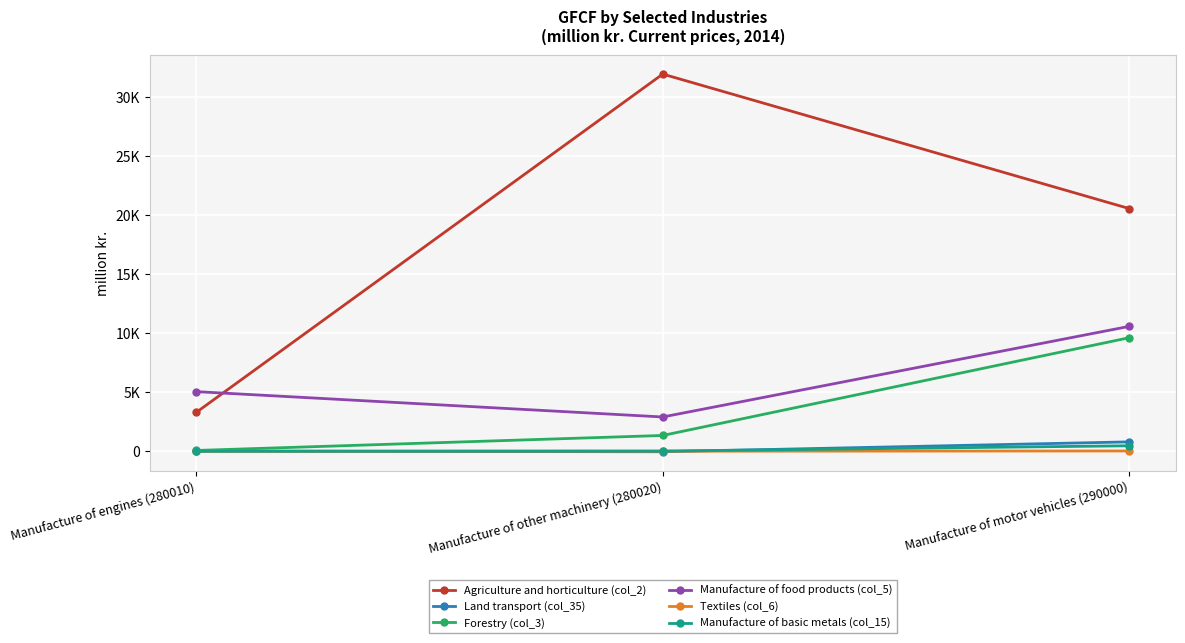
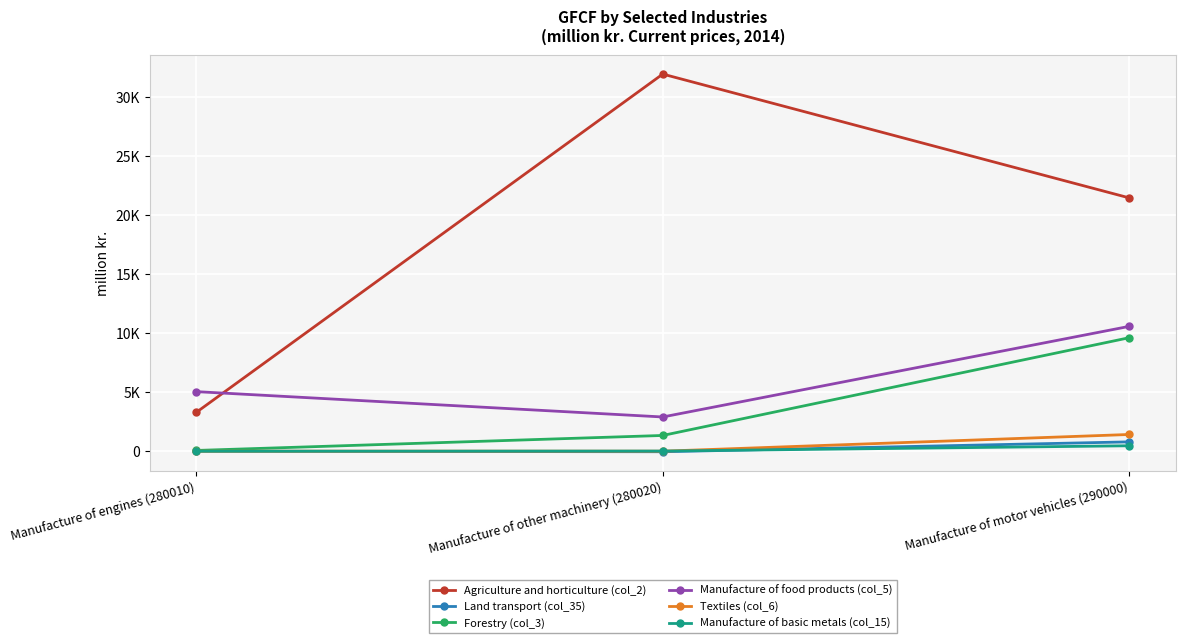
  {
    "Agriculture and horticulture (col_2)": {
      "Manufacture of engines (280010)": 3300,
      "Manufacture of other machinery (280020)": 32000,
-     "Manufacture of motor vehicles (290000)": 20600
+     "Manufacture of motor vehicles (290000)": 21500
    },
    "Land transport (col_35)": {
      "Manufacture of motor vehicles (290000)": 800
    },
    "Manufacture of food products (col_5)": {
      "Manufacture of engines (280010)": 5000,
      "Manufacture of other machinery (280020)": 2900,
      "Manufacture of motor vehicles (290000)": 10600
    },
    "Textiles (col_6)": {
-     "Manufacture of motor vehicles (290000)": 0
+     "Manufacture of motor vehicles (290000)": 1400
    }
  }
